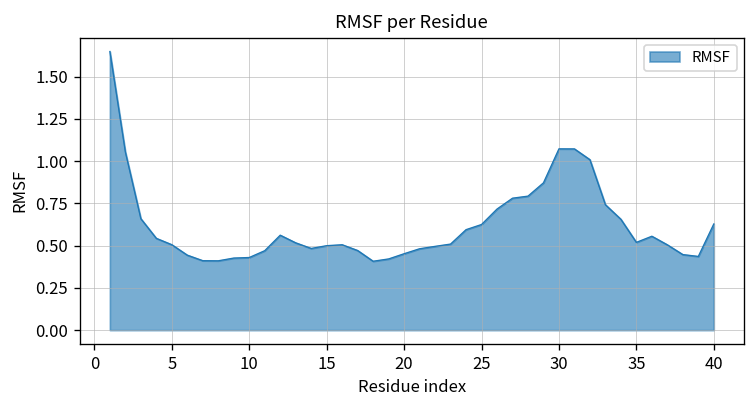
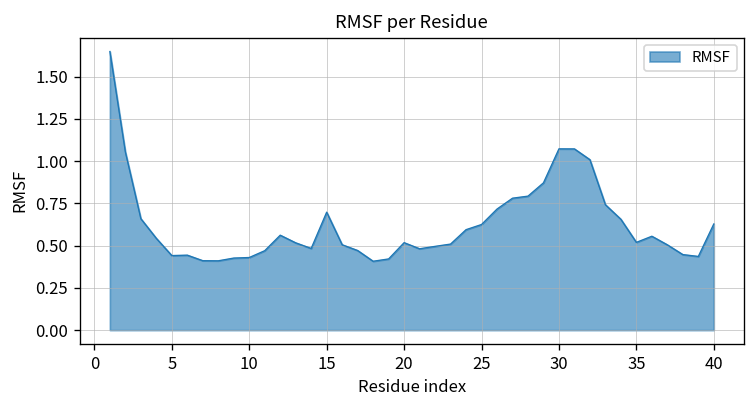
  {
-   "5": 0.51,
+   "5": 0.44,
    "10": 0.43,
-   "15": 0.50,
-   "20": 0.45,
+   "15": 0.70,
+   "20": 0.52,
    "25": 0.63,
    "30": 1.07,
    "35": 0.52,
    "40": 0.63
  }
